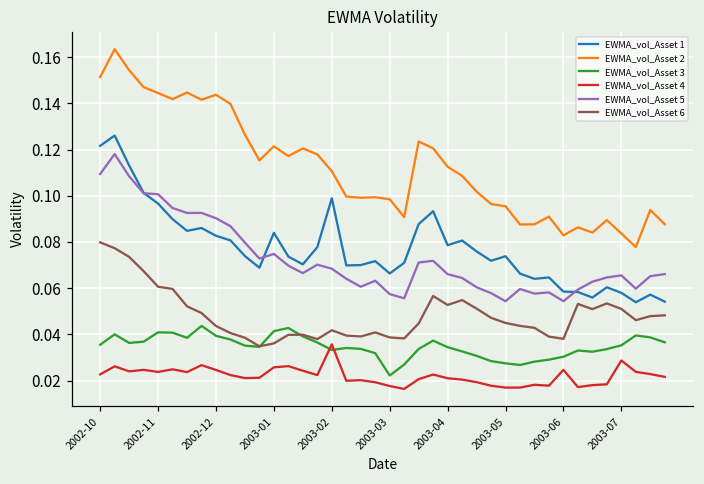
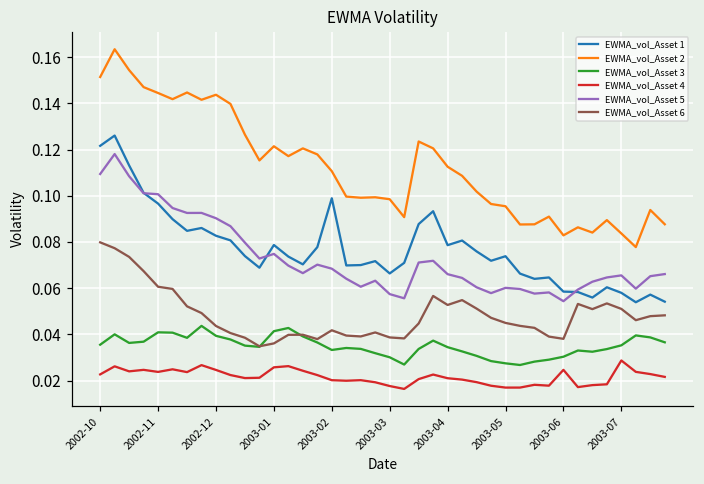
  {
    "EWMA_vol_Asset 1": {
      "2002-10": 0.122,
      "2002-11": 0.097,
      "2002-12": 0.083,
-     "2003-01": 0.084,
+     "2003-01": 0.079,
      "2003-02": 0.099,
      "2003-03": 0.066,
      "2003-04": 0.079,
      "2003-05": 0.074,
      "2003-06": 0.059,
      "2003-07": 0.058
    },
    "EWMA_vol_Asset 2": {
      "2002-10": 0.151,
      "2002-11": 0.144,
      "2002-12": 0.144,
      "2003-01": 0.121,
      "2003-02": 0.111,
      "2003-03": 0.098,
      "2003-04": 0.113,
      "2003-05": 0.095,
      "2003-06": 0.083,
      "2003-07": 0.084
    },
    "EWMA_vol_Asset 3": {
      "2002-10": 0.036,
      "2002-11": 0.041,
      "2002-12": 0.039,
      "2003-01": 0.041,
      "2003-02": 0.033,
-     "2003-03": 0.022,
+     "2003-03": 0.030,
      "2003-04": 0.034,
      "2003-05": 0.027,
      "2003-06": 0.030,
      "2003-07": 0.035
    },
    "EWMA_vol_Asset 4": {
      "2002-10": 0.023,
      "2002-11": 0.024,
      "2002-12": 0.025,
      "2003-01": 0.026,
-     "2003-02": 0.036,
+     "2003-02": 0.020,
      "2003-03": 0.018,
      "2003-04": 0.021,
      "2003-05": 0.017,
      "2003-06": 0.025,
      "2003-07": 0.029
    },
    "EWMA_vol_Asset 5": {
      "2002-10": 0.109,
      "2002-11": 0.101,
      "2002-12": 0.090,
      "2003-01": 0.075,
      "2003-02": 0.068,
      "2003-03": 0.057,
      "2003-04": 0.066,
-     "2003-05": 0.054,
+     "2003-05": 0.060,
      "2003-06": 0.054,
      "2003-07": 0.066
    },
    "EWMA_vol_Asset 6": {
      "2002-10": 0.080,
      "2002-11": 0.061,
      "2002-12": 0.044,
      "2003-01": 0.036,
      "2003-02": 0.042,
      "2003-03": 0.039,
      "2003-04": 0.053,
      "2003-05": 0.045,
      "2003-06": 0.038,
      "2003-07": 0.051
    }
  }
